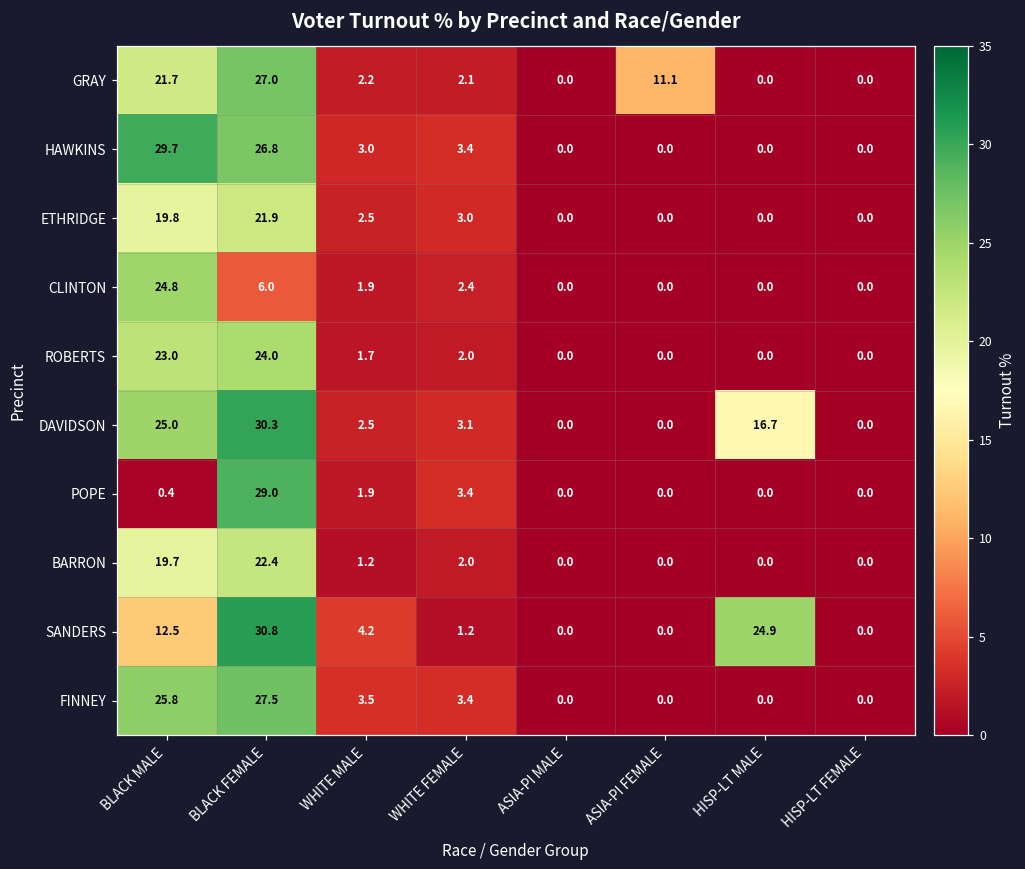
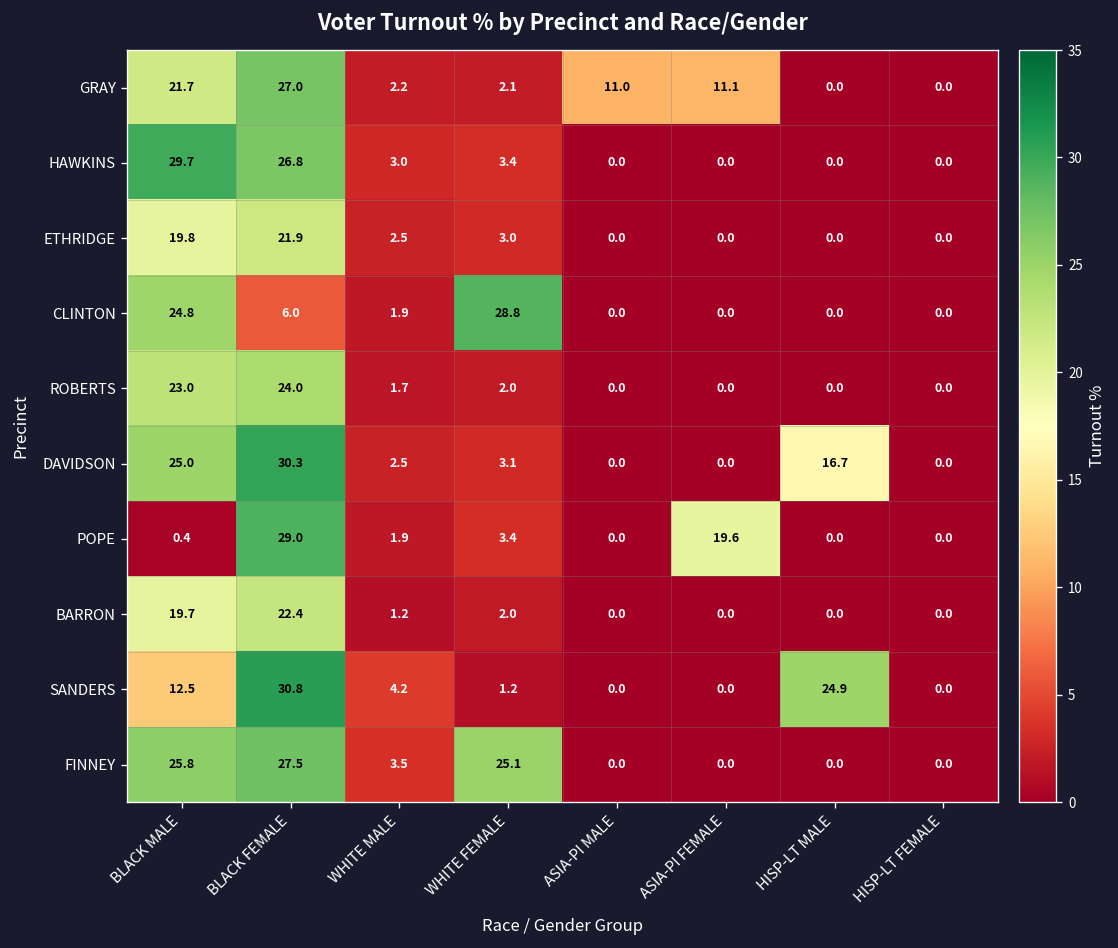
  {
    "GRAY": {
      "BLACK MALE": 21.7,
      "BLACK FEMALE": 27.0,
      "WHITE MALE": 2.2,
      "WHITE FEMALE": 2.1,
-     "ASIA-PI MALE": 0.0,
+     "ASIA-PI MALE": 11.0,
      "ASIA-PI FEMALE": 11.1,
      "HISP-LT MALE": 0.0,
      "HISP-LT FEMALE": 0.0
    },
    "HAWKINS": {
      "BLACK MALE": 29.7,
      "BLACK FEMALE": 26.8,
      "WHITE MALE": 3.0,
      "WHITE FEMALE": 3.4,
      "ASIA-PI MALE": 0.0,
      "ASIA-PI FEMALE": 0.0,
      "HISP-LT MALE": 0.0,
      "HISP-LT FEMALE": 0.0
    },
    "ETHRIDGE": {
      "BLACK MALE": 19.8,
      "BLACK FEMALE": 21.9,
      "WHITE MALE": 2.5,
      "WHITE FEMALE": 3.0,
      "ASIA-PI MALE": 0.0,
      "ASIA-PI FEMALE": 0.0,
      "HISP-LT MALE": 0.0,
      "HISP-LT FEMALE": 0.0
    },
    "CLINTON": {
      "BLACK MALE": 24.8,
      "BLACK FEMALE": 6.0,
      "WHITE MALE": 1.9,
-     "WHITE FEMALE": 2.4,
+     "WHITE FEMALE": 28.8,
      "ASIA-PI MALE": 0.0,
      "ASIA-PI FEMALE": 0.0,
      "HISP-LT MALE": 0.0,
      "HISP-LT FEMALE": 0.0
    },
    "ROBERTS": {
      "BLACK MALE": 23.0,
      "BLACK FEMALE": 24.0,
      "WHITE MALE": 1.7,
      "WHITE FEMALE": 2.0,
      "ASIA-PI MALE": 0.0,
      "ASIA-PI FEMALE": 0.0,
      "HISP-LT MALE": 0.0,
      "HISP-LT FEMALE": 0.0
    },
    "DAVIDSON": {
      "BLACK MALE": 25.0,
      "BLACK FEMALE": 30.3,
      "WHITE MALE": 2.5,
      "WHITE FEMALE": 3.1,
      "ASIA-PI MALE": 0.0,
      "ASIA-PI FEMALE": 0.0,
      "HISP-LT MALE": 16.7,
      "HISP-LT FEMALE": 0.0
    },
    "POPE": {
      "BLACK MALE": 0.4,
      "BLACK FEMALE": 29.0,
      "WHITE MALE": 1.9,
      "WHITE FEMALE": 3.4,
      "ASIA-PI MALE": 0.0,
-     "ASIA-PI FEMALE": 0.0,
+     "ASIA-PI FEMALE": 19.6,
      "HISP-LT MALE": 0.0,
      "HISP-LT FEMALE": 0.0
    },
    "BARRON": {
      "BLACK MALE": 19.7,
      "BLACK FEMALE": 22.4,
      "WHITE MALE": 1.2,
      "WHITE FEMALE": 2.0,
      "ASIA-PI MALE": 0.0,
      "ASIA-PI FEMALE": 0.0,
      "HISP-LT MALE": 0.0,
      "HISP-LT FEMALE": 0.0
    },
    "SANDERS": {
      "BLACK MALE": 12.5,
      "BLACK FEMALE": 30.8,
      "WHITE MALE": 4.2,
      "WHITE FEMALE": 1.2,
      "ASIA-PI MALE": 0.0,
      "ASIA-PI FEMALE": 0.0,
      "HISP-LT MALE": 24.9,
      "HISP-LT FEMALE": 0.0
    },
    "FINNEY": {
      "BLACK MALE": 25.8,
      "BLACK FEMALE": 27.5,
      "WHITE MALE": 3.5,
-     "WHITE FEMALE": 3.4,
+     "WHITE FEMALE": 25.1,
      "ASIA-PI MALE": 0.0,
      "ASIA-PI FEMALE": 0.0,
      "HISP-LT MALE": 0.0,
      "HISP-LT FEMALE": 0.0
    }
  }
